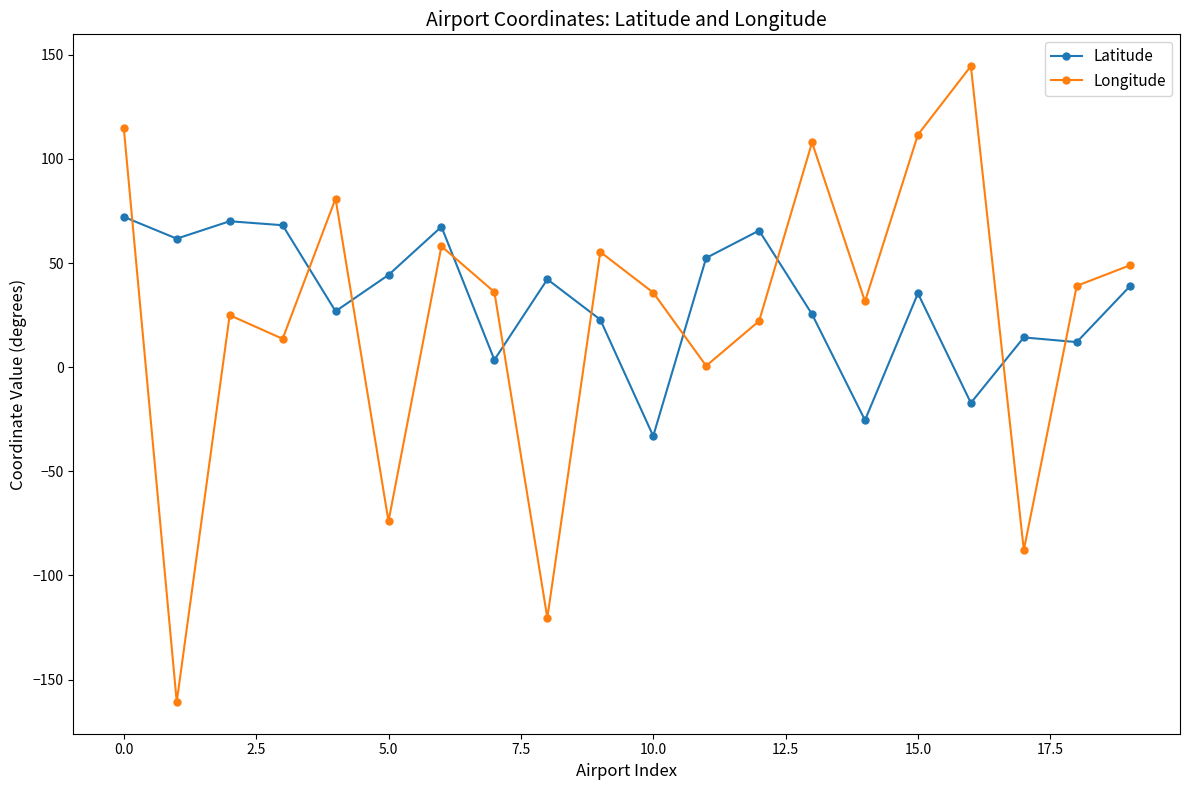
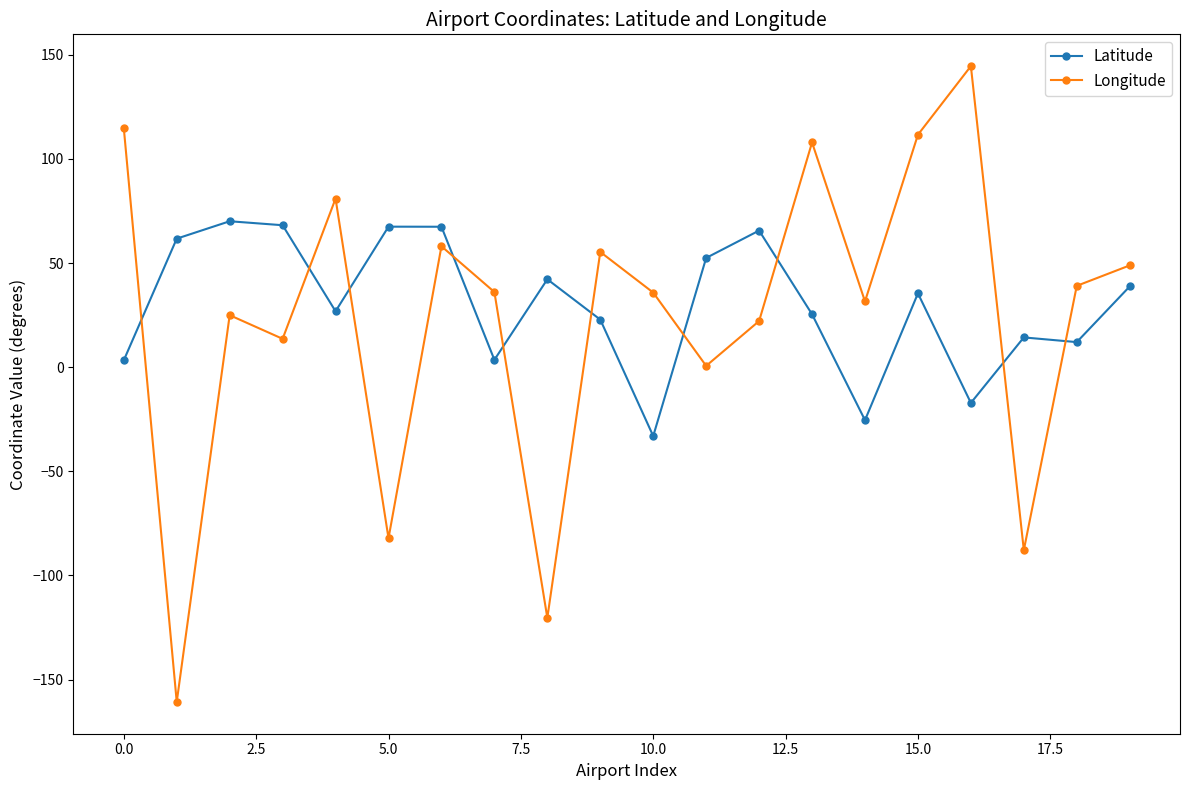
  {
    "Latitude": {
-     "0.0": 72,
-     "5.0": 44,
+     "0.0": 3,
+     "5.0": 67,
      "10.0": -33,
      "15.0": 35
    },
    "Longitude": {
      "0.0": 115,
-     "5.0": -74,
+     "5.0": -82,
      "10.0": 36,
      "15.0": 112
    }
  }
